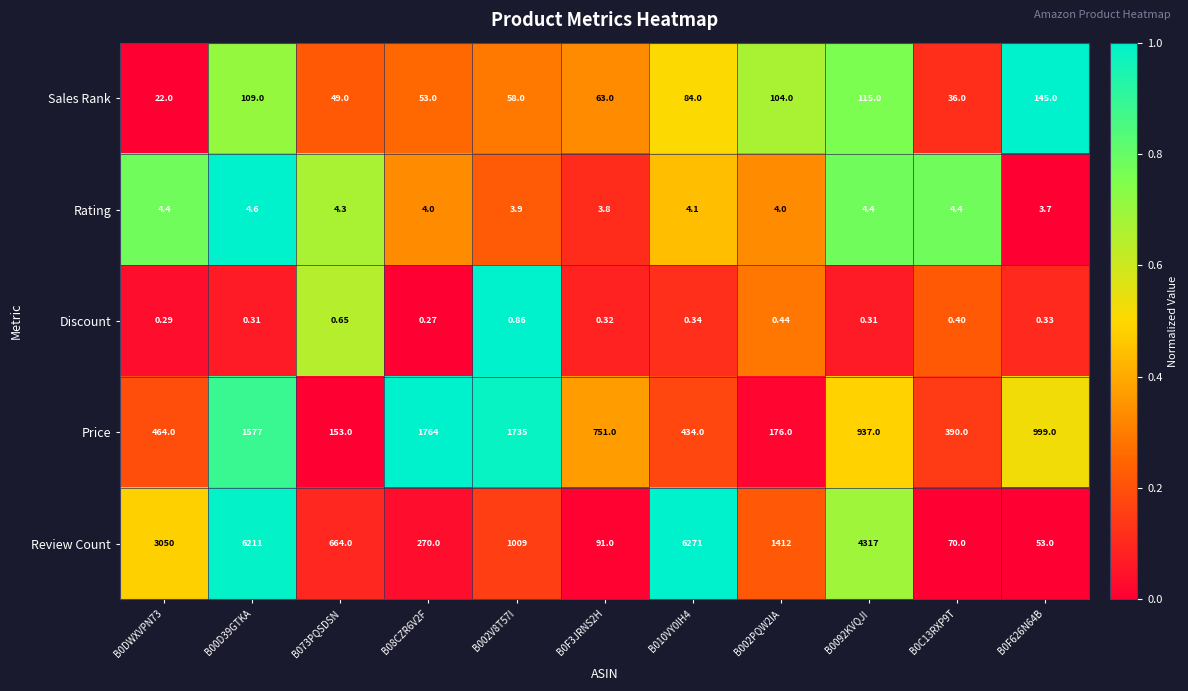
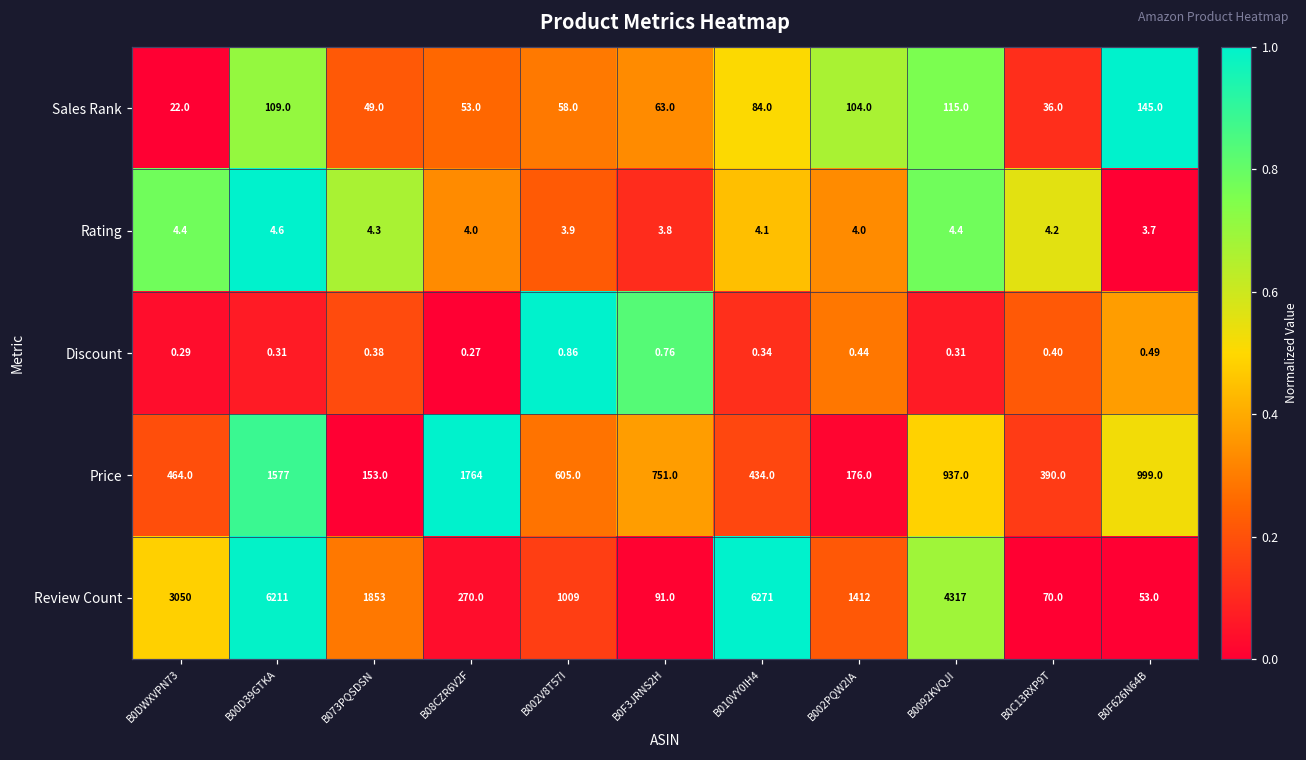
  {
    "Sales Rank": {
      "B0DWXVPN73": 22.0,
      "B00D39GTKA": 109.0,
      "B073PQSDSN": 49.0,
      "B08CZR6V2F": 53.0,
      "B002V8T57I": 58.0,
      "B0F3JRNS2H": 63.0,
      "B010VY0IH4": 84.0,
      "B002PQW2IA": 104.0,
      "B0092KVQJI": 115.0,
      "B0C13RXP9T": 36.0,
      "B0F626N64B": 145.0
    },
    "Rating": {
      "B0DWXVPN73": 4.4,
      "B00D39GTKA": 4.6,
      "B073PQSDSN": 4.3,
      "B08CZR6V2F": 4.0,
      "B002V8T57I": 3.9,
      "B0F3JRNS2H": 3.8,
      "B010VY0IH4": 4.1,
      "B002PQW2IA": 4.0,
      "B0092KVQJI": 4.4,
-     "B0C13RXP9T": 4.4,
+     "B0C13RXP9T": 4.2,
      "B0F626N64B": 3.7
    },
    "Discount": {
      "B0DWXVPN73": 0.29,
      "B00D39GTKA": 0.31,
-     "B073PQSDSN": 0.65,
+     "B073PQSDSN": 0.38,
      "B08CZR6V2F": 0.27,
      "B002V8T57I": 0.86,
-     "B0F3JRNS2H": 0.32,
+     "B0F3JRNS2H": 0.76,
      "B010VY0IH4": 0.34,
      "B002PQW2IA": 0.44,
      "B0092KVQJI": 0.31,
      "B0C13RXP9T": 0.40,
-     "B0F626N64B": 0.33
+     "B0F626N64B": 0.49
    },
    "Price": {
      "B0DWXVPN73": 464.0,
      "B00D39GTKA": 1577,
      "B073PQSDSN": 153.0,
      "B08CZR6V2F": 1764,
-     "B002V8T57I": 1735,
+     "B002V8T57I": 605.0,
      "B0F3JRNS2H": 751.0,
      "B010VY0IH4": 434.0,
      "B002PQW2IA": 176.0,
      "B0092KVQJI": 937.0,
      "B0C13RXP9T": 390.0,
      "B0F626N64B": 999.0
    },
    "Review Count": {
      "B0DWXVPN73": 3050,
      "B00D39GTKA": 6211,
-     "B073PQSDSN": 664.0,
+     "B073PQSDSN": 1853,
      "B08CZR6V2F": 270.0,
      "B002V8T57I": 1009,
      "B0F3JRNS2H": 91.0,
      "B010VY0IH4": 6271,
      "B002PQW2IA": 1412,
      "B0092KVQJI": 4317,
      "B0C13RXP9T": 70.0,
      "B0F626N64B": 53.0
    }
  }
